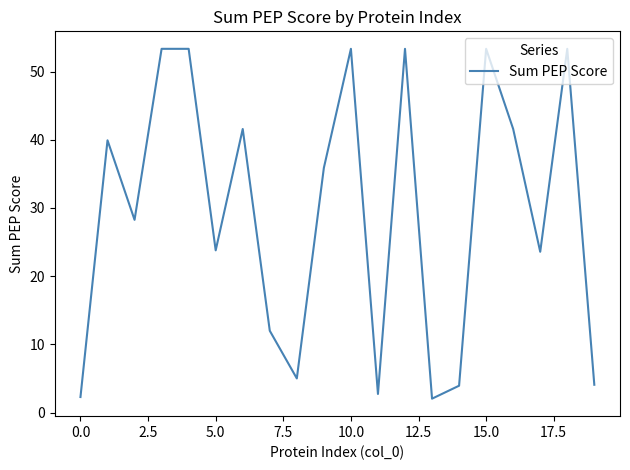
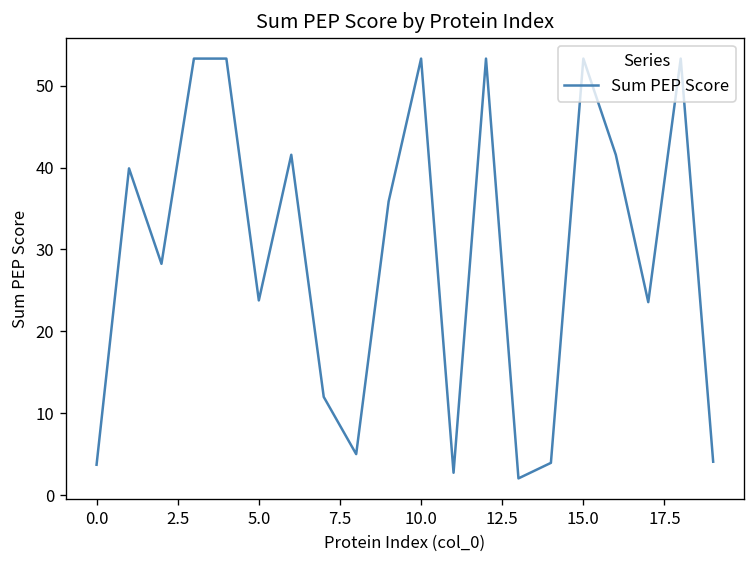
  {
-   "0.0": 2,
+   "0.0": 4,
    "5.0": 24,
    "10.0": 53
  }
